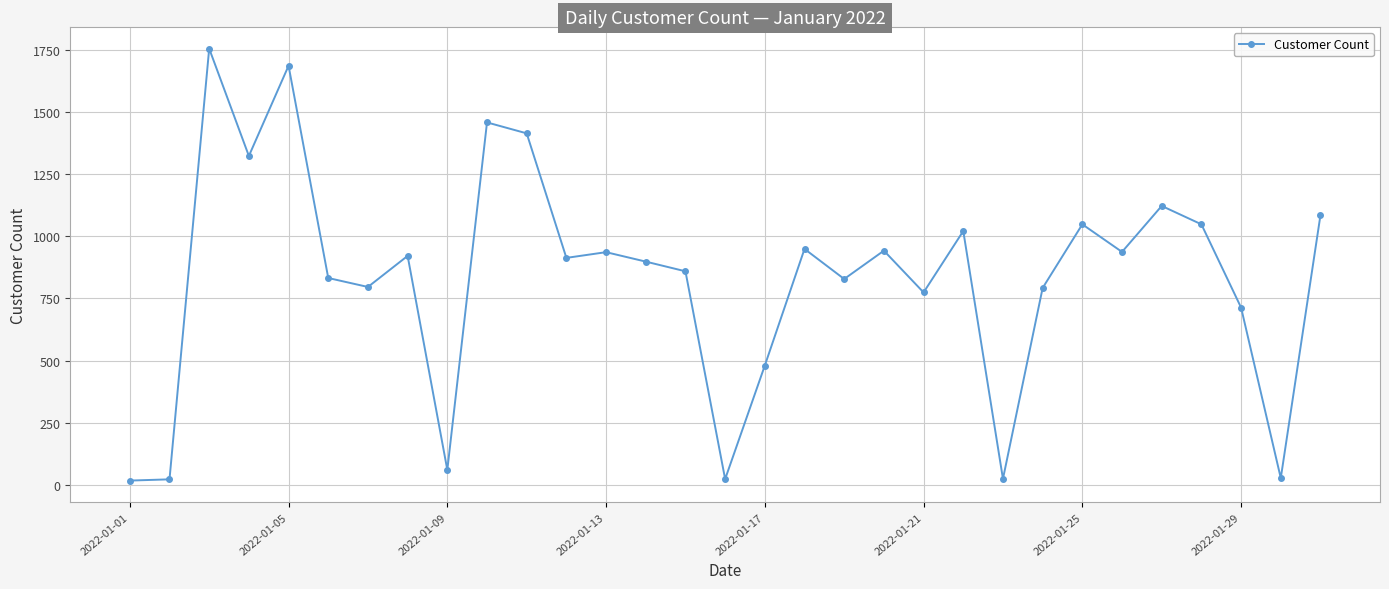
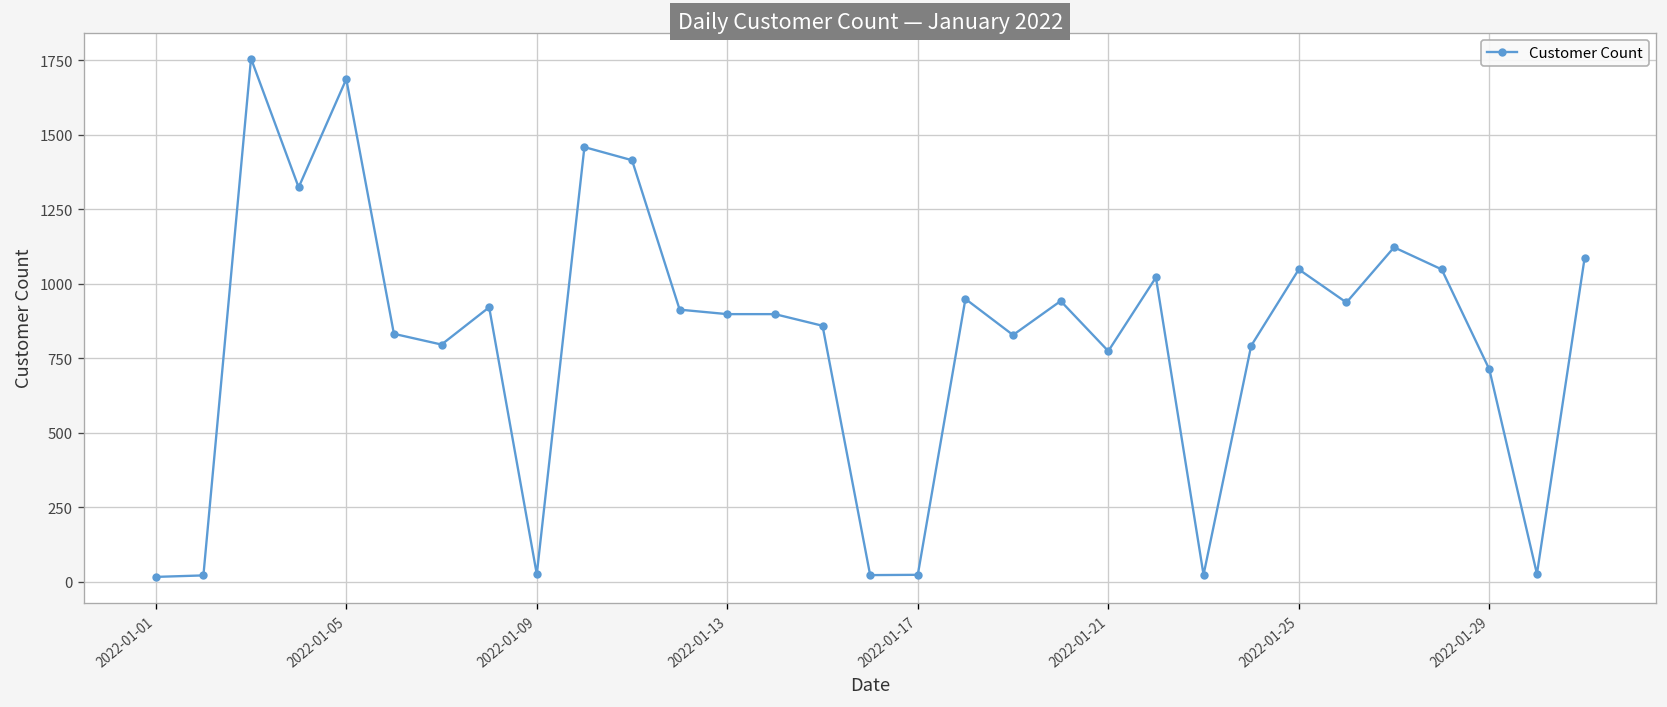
  {
    "2022-01-01": 20,
    "2022-01-05": 1690,
-   "2022-01-09": 60,
-   "2022-01-13": 940,
-   "2022-01-17": 480,
+   "2022-01-09": 30,
+   "2022-01-13": 900,
+   "2022-01-17": 20,
    "2022-01-21": 770,
    "2022-01-25": 1050,
    "2022-01-29": 710
  }
